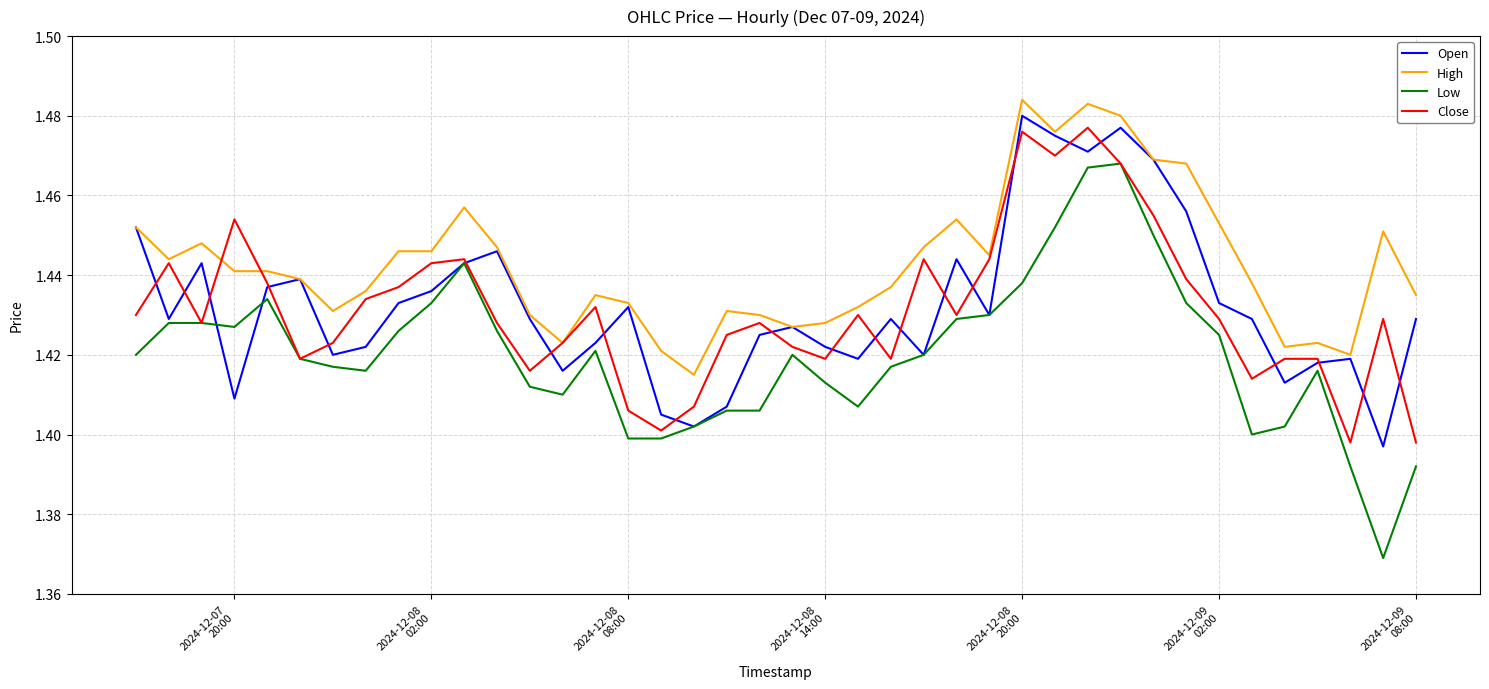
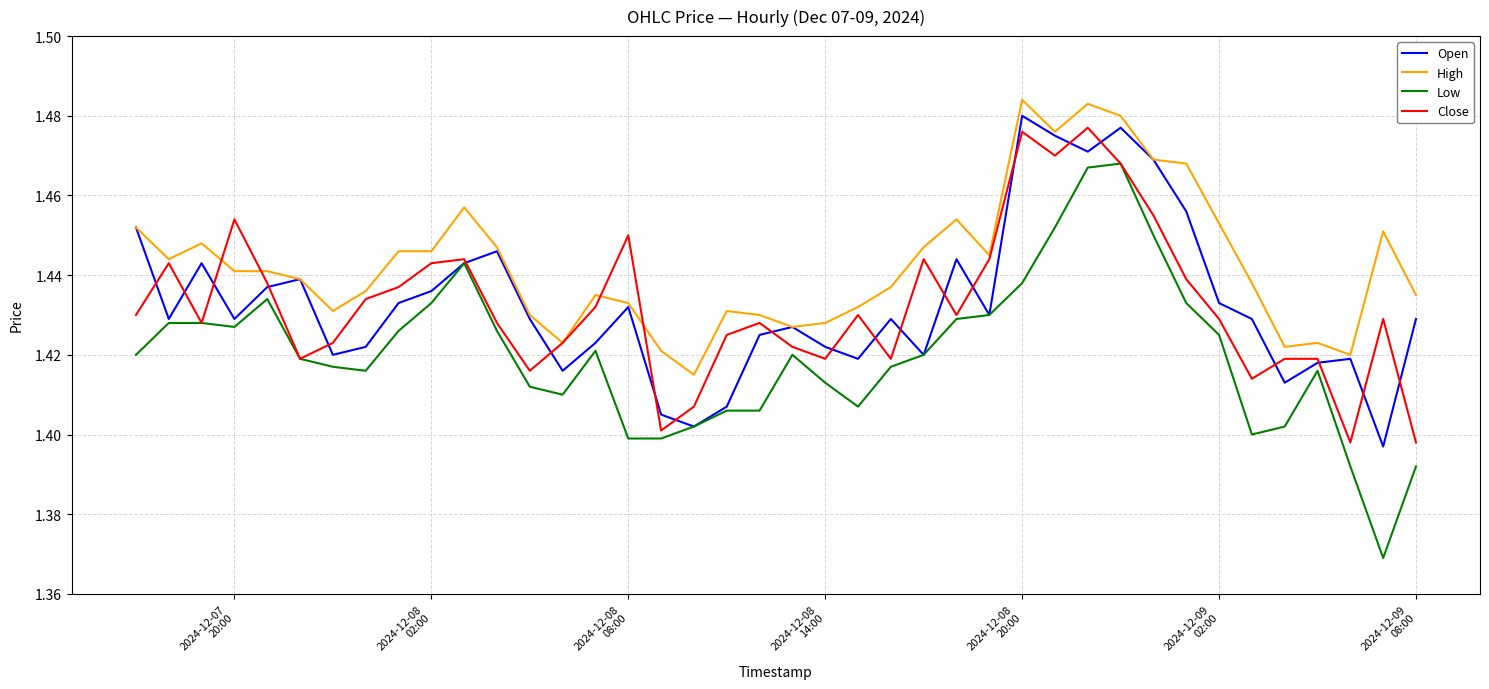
  {
    "Open": {
-     "2024-12-07 20:00": 1.409,
+     "2024-12-07 20:00": 1.429,
      "2024-12-08 02:00": 1.436,
      "2024-12-08 08:00": 1.432,
      "2024-12-08 14:00": 1.422,
      "2024-12-08 20:00": 1.480,
      "2024-12-09 02:00": 1.433,
      "2024-12-09 08:00": 1.429
    },
    "High": {
      "2024-12-07 20:00": 1.441,
      "2024-12-08 02:00": 1.446,
      "2024-12-08 08:00": 1.433,
      "2024-12-08 14:00": 1.428,
      "2024-12-08 20:00": 1.484,
      "2024-12-09 02:00": 1.453,
      "2024-12-09 08:00": 1.435
    },
    "Low": {
      "2024-12-07 20:00": 1.427,
      "2024-12-08 02:00": 1.433,
      "2024-12-08 08:00": 1.399,
      "2024-12-08 14:00": 1.413,
      "2024-12-08 20:00": 1.438,
      "2024-12-09 02:00": 1.425,
      "2024-12-09 08:00": 1.392
    },
    "Close": {
      "2024-12-07 20:00": 1.454,
      "2024-12-08 02:00": 1.443,
-     "2024-12-08 08:00": 1.406,
+     "2024-12-08 08:00": 1.450,
      "2024-12-08 14:00": 1.419,
      "2024-12-08 20:00": 1.476,
      "2024-12-09 02:00": 1.429,
      "2024-12-09 08:00": 1.398
    }
  }
